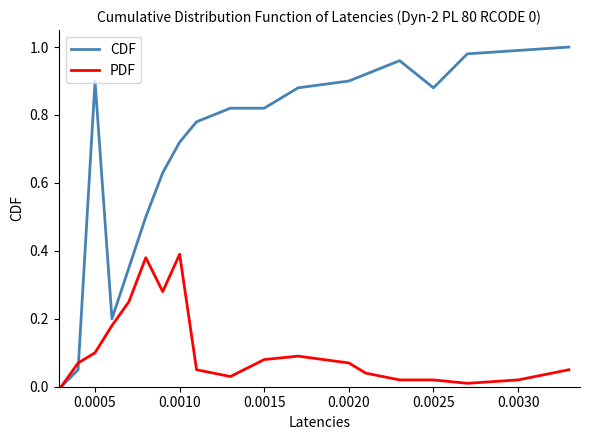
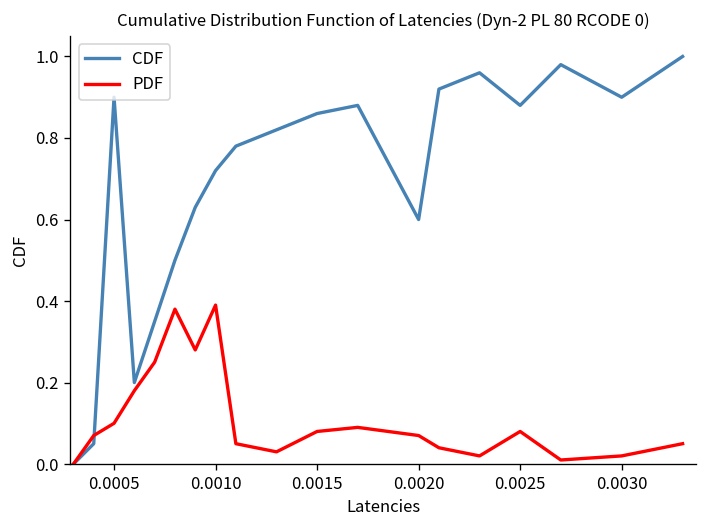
  {
    "CDF": {
      "0.0010": 0.72,
-     "0.0015": 0.82,
-     "0.0020": 0.9,
+     "0.0015": 0.86,
+     "0.0020": 0.6,
      "0.0025": 0.88,
-     "0.0030": 0.99
+     "0.0030": 0.90
    },
    "PDF": {
      "0.0005": 0.10,
      "0.0010": 0.39,
      "0.0015": 0.08,
      "0.0020": 0.07,
-     "0.0025": 0.02,
+     "0.0025": 0.08,
      "0.0030": 0.02
    }
  }
